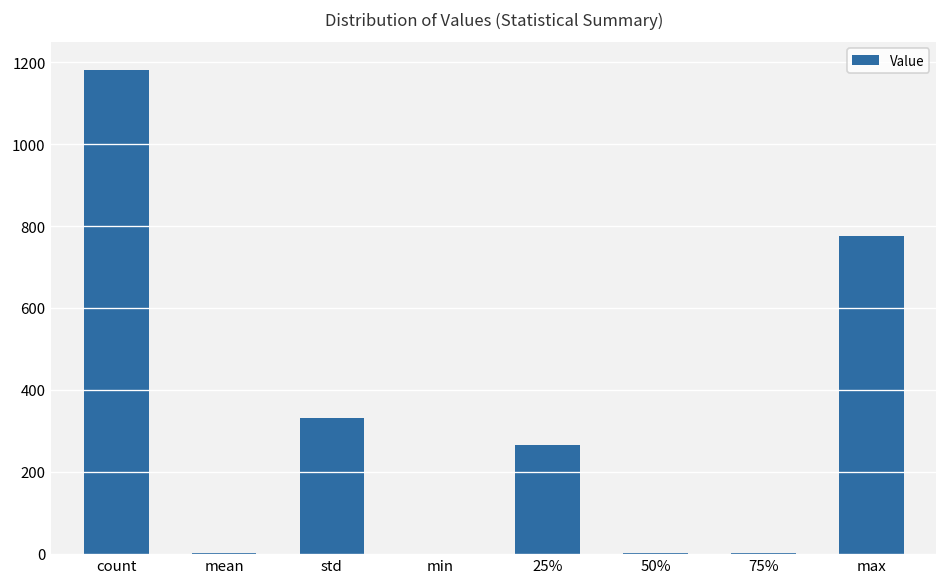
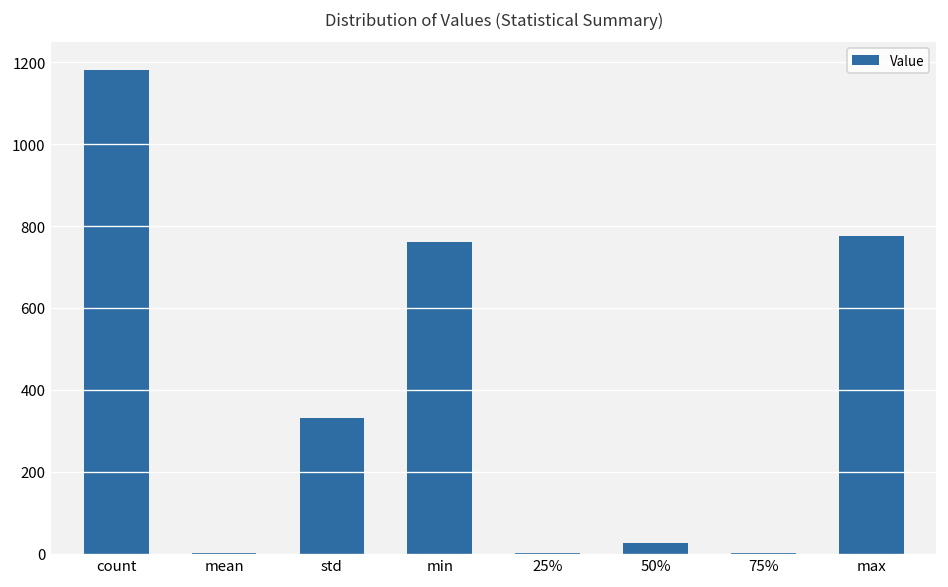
  {
    "count": 1180,
    "std": 330,
-   "min": 0,
-   "25%": 270,
-   "50%": 0,
+   "min": 760,
+   "25%": 0,
+   "50%": 30,
    "max": 780
  }
